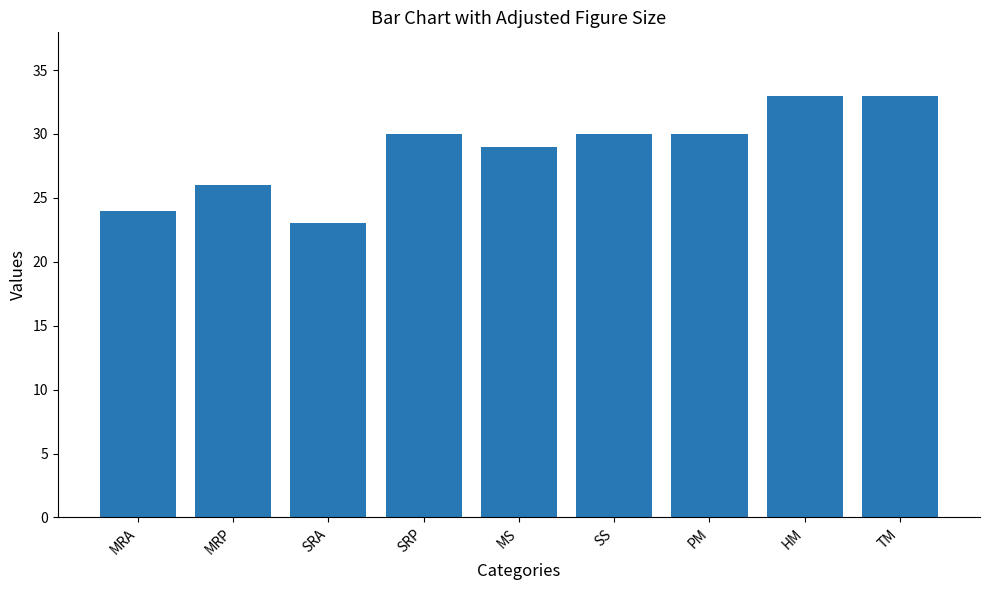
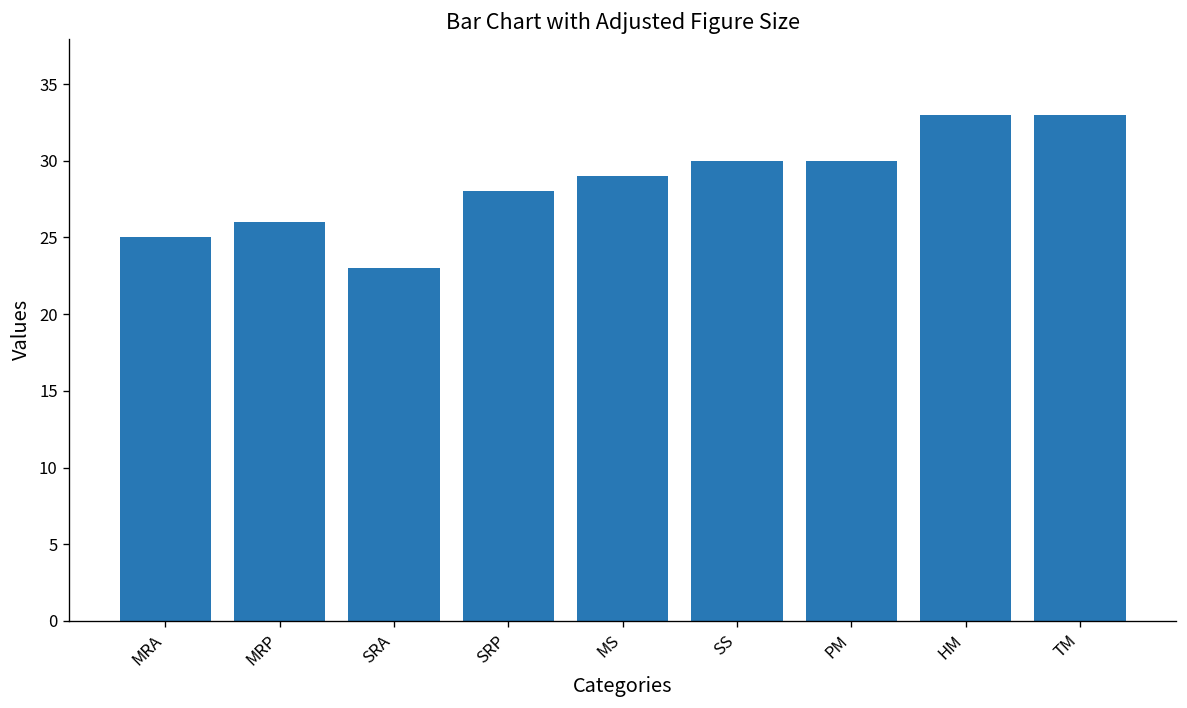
  {
-   "MRA": 24,
+   "MRA": 25,
    "MRP": 26,
    "SRA": 23,
-   "SRP": 30,
+   "SRP": 28,
    "MS": 29,
    "SS": 30,
    "PM": 30,
    "HM": 33,
    "TM": 33
  }
